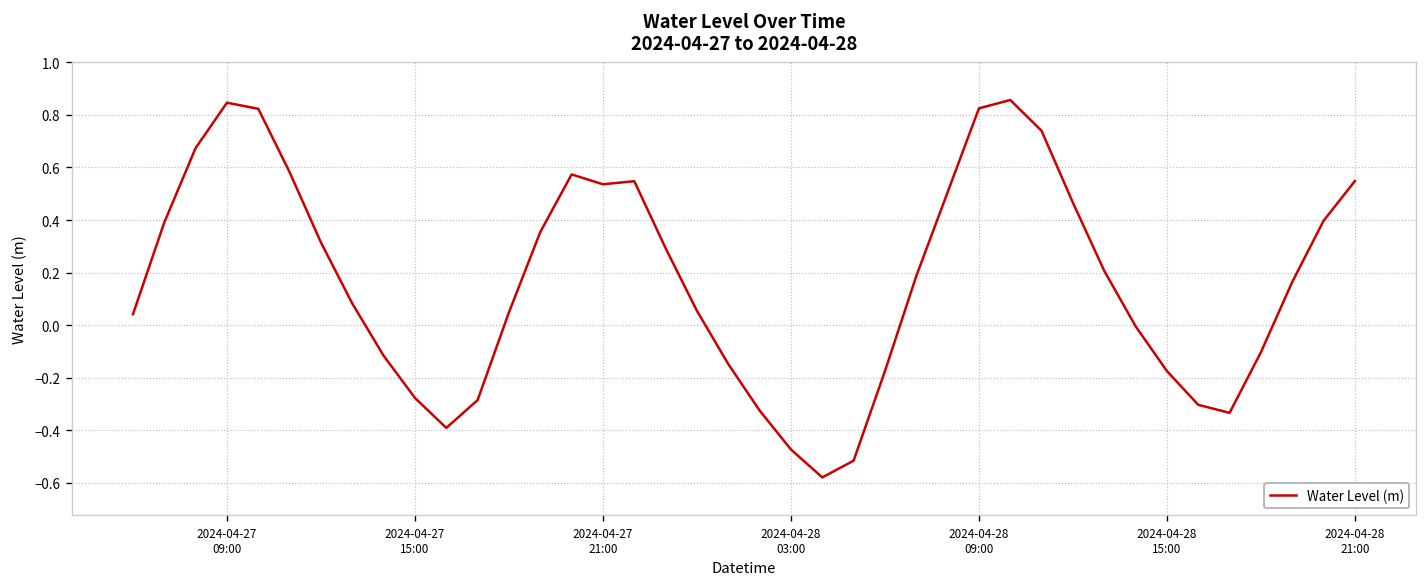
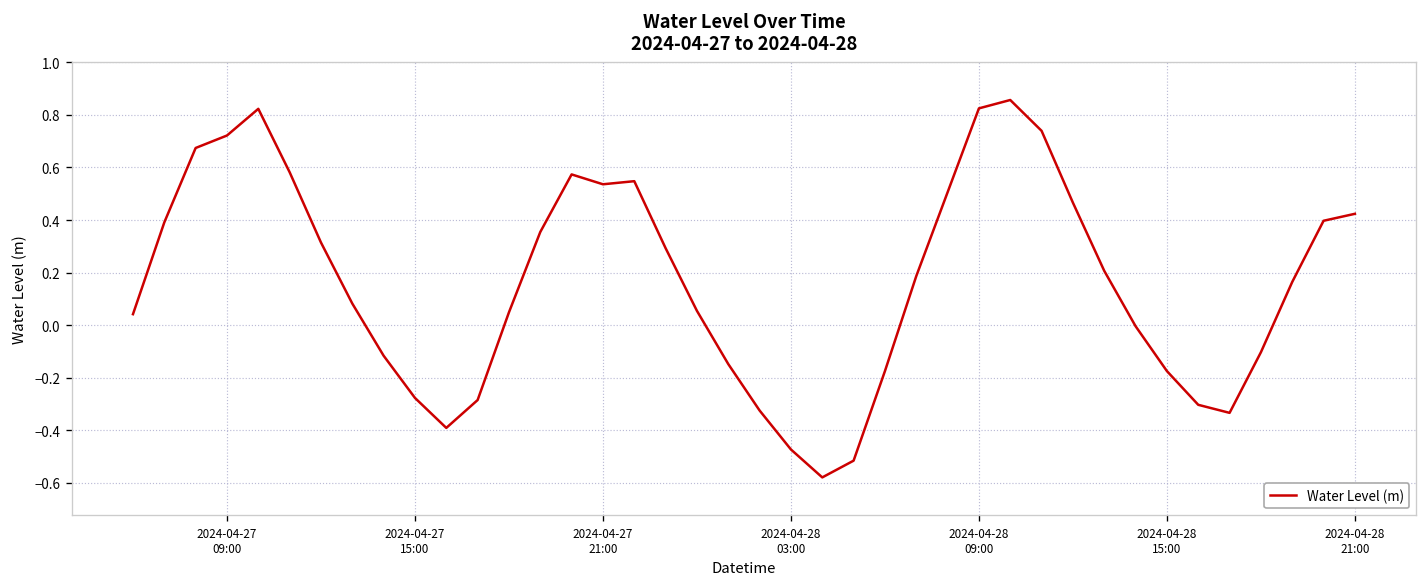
  {
-   "2024-04-27 09:00": 0.85,
+   "2024-04-27 09:00": 0.72,
    "2024-04-27 15:00": -0.28,
    "2024-04-27 21:00": 0.54,
    "2024-04-28 03:00": -0.47,
    "2024-04-28 09:00": 0.82,
    "2024-04-28 15:00": -0.17,
-   "2024-04-28 21:00": 0.55
+   "2024-04-28 21:00": 0.42
  }
